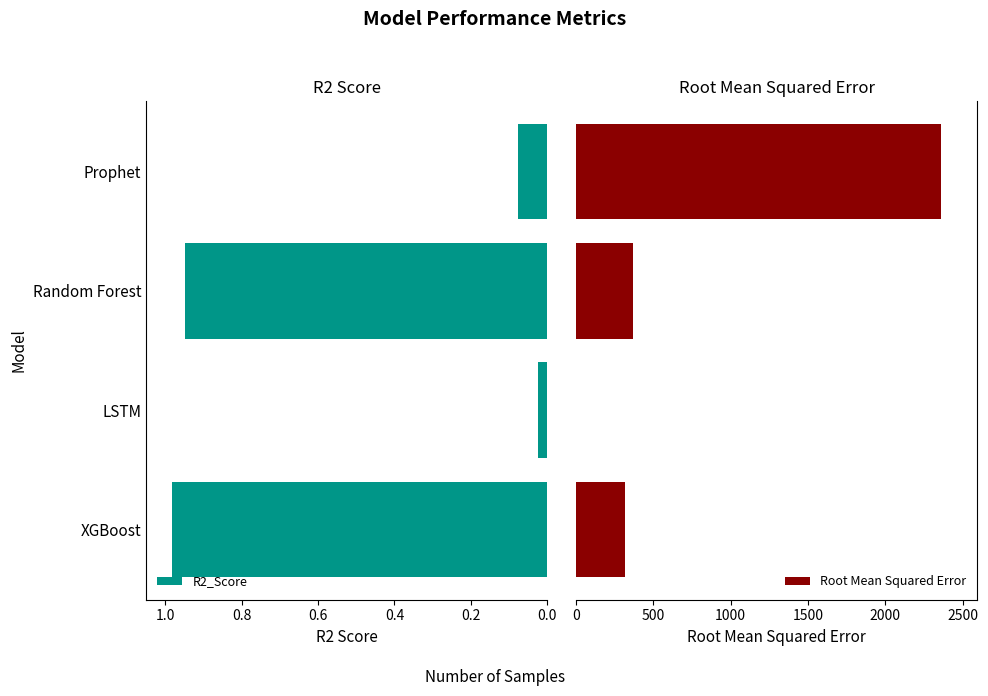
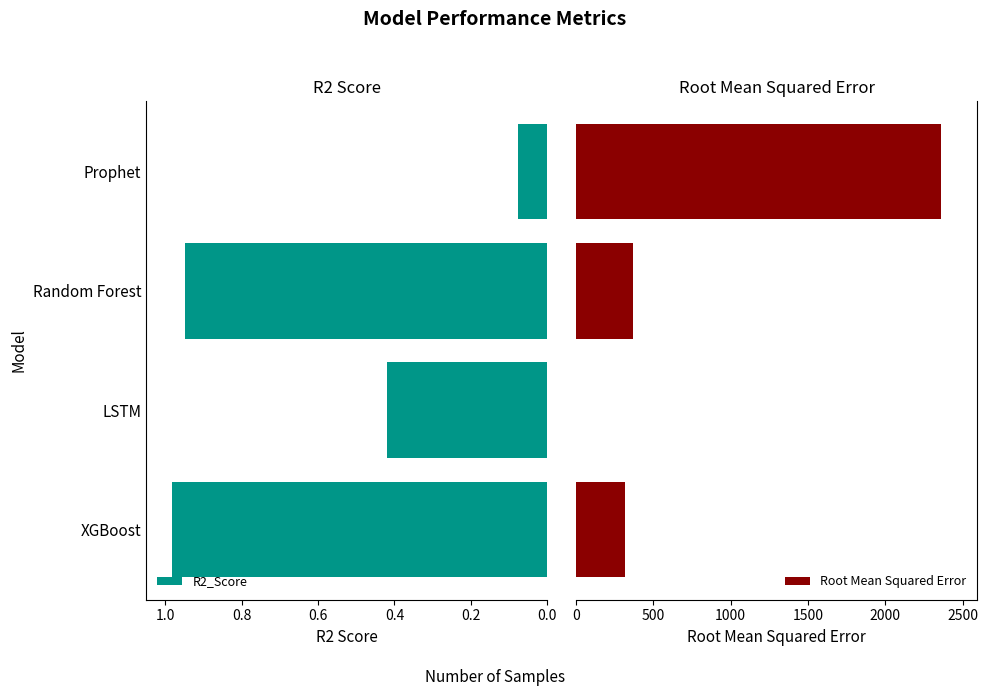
  {
    "R2 Score": {
      "Prophet": 0.08,
      "Random Forest": 0.95,
-     "LSTM": 0.03,
+     "LSTM": 0.42,
      "XGBoost": 0.98
    }
  }
